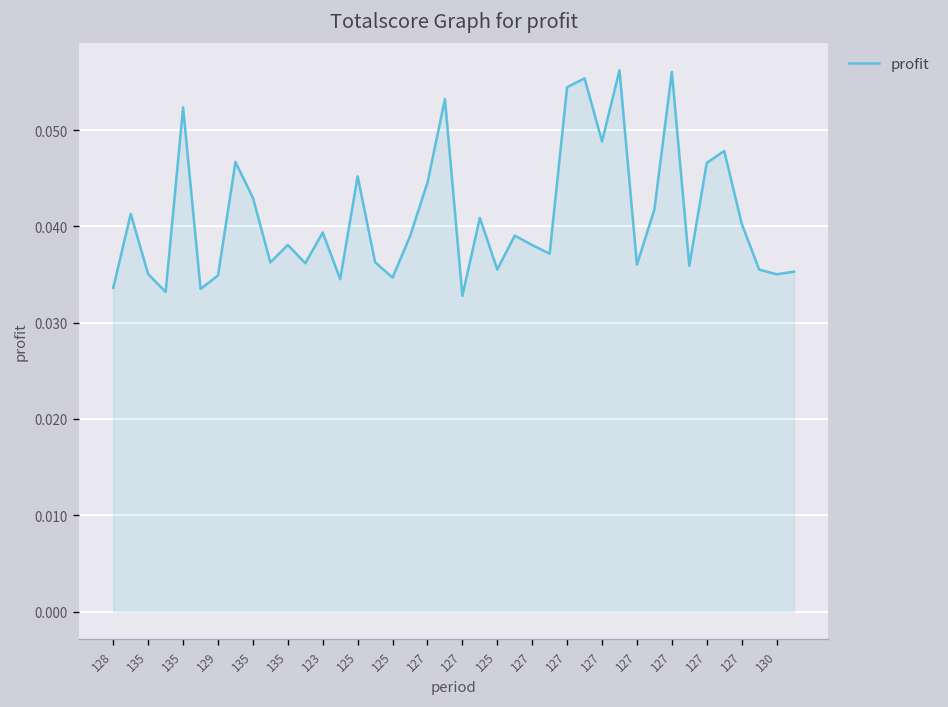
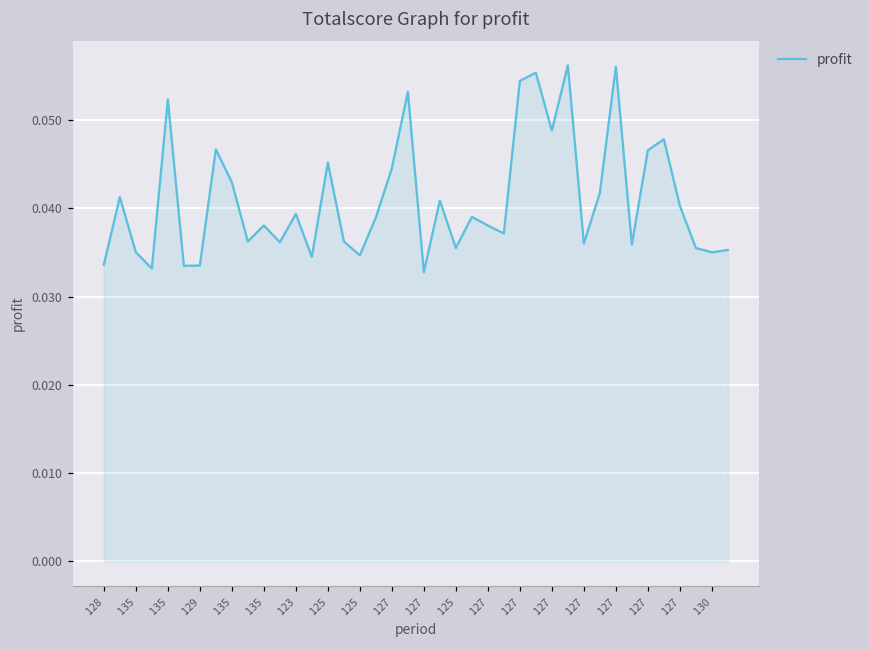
  {
    "128": 0.034,
-   "129": 0.035,
+   "129": 0.034,
    "123": 0.039,
    "130": 0.035
  }
